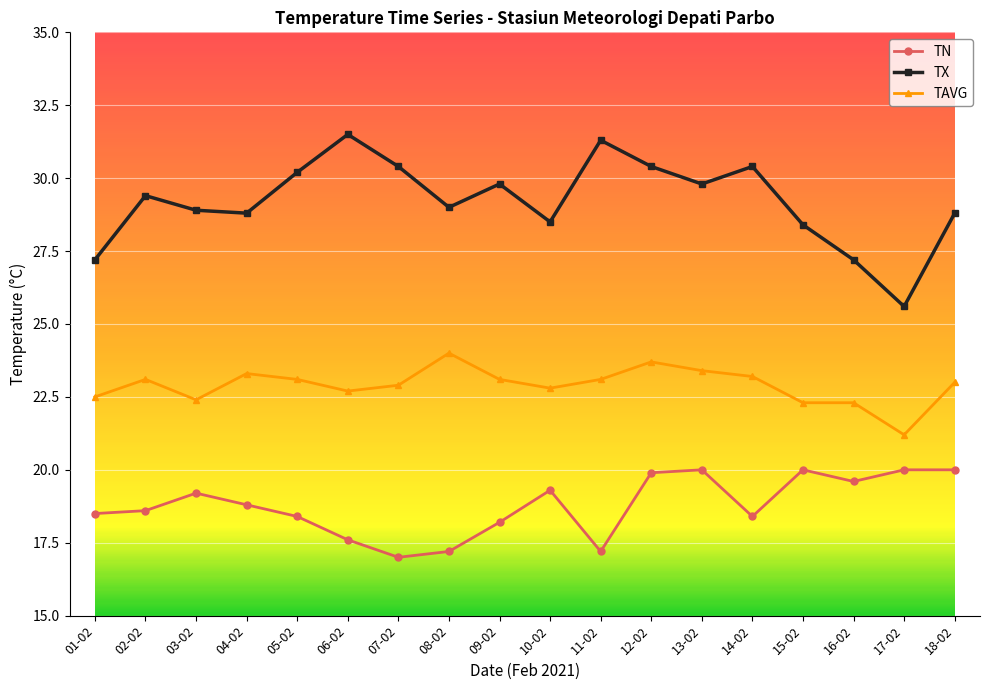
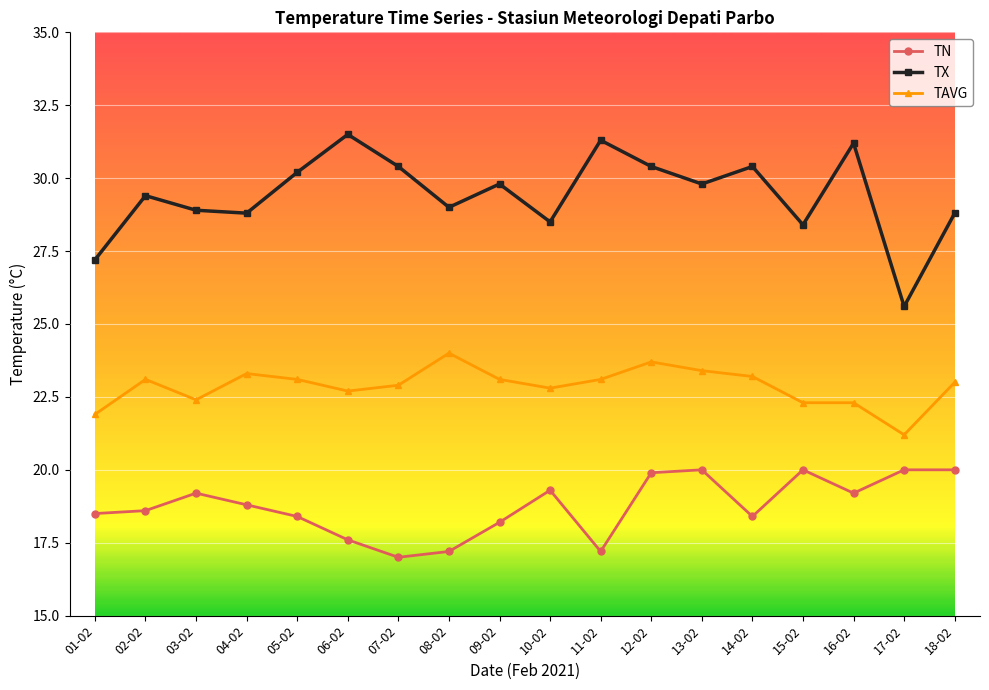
  {
    "TN": {
      "01-02": 18.5,
      "02-02": 18.6,
      "03-02": 19.2,
      "04-02": 18.8,
      "05-02": 18.4,
      "06-02": 17.6,
      "07-02": 17.0,
      "08-02": 17.2,
      "09-02": 18.2,
      "10-02": 19.3,
      "11-02": 17.2,
      "12-02": 19.9,
      "13-02": 20.0,
      "14-02": 18.4,
      "15-02": 20.0,
-     "16-02": 19.6,
+     "16-02": 19.2,
      "17-02": 20.0,
      "18-02": 20.0
    },
    "TX": {
      "01-02": 27.2,
      "02-02": 29.4,
      "03-02": 28.9,
      "04-02": 28.8,
      "05-02": 30.2,
      "06-02": 31.5,
      "07-02": 30.4,
      "08-02": 29.0,
      "09-02": 29.8,
      "10-02": 28.5,
      "11-02": 31.3,
      "12-02": 30.4,
      "13-02": 29.8,
      "14-02": 30.4,
      "15-02": 28.4,
-     "16-02": 27.2,
+     "16-02": 31.2,
      "17-02": 25.6,
      "18-02": 28.8
    },
    "TAVG": {
-     "01-02": 22.5,
+     "01-02": 21.9,
      "02-02": 23.1,
      "03-02": 22.4,
      "04-02": 23.3,
      "05-02": 23.1,
      "06-02": 22.7,
      "07-02": 22.9,
      "08-02": 24.0,
      "09-02": 23.1,
      "10-02": 22.8,
      "11-02": 23.1,
      "12-02": 23.7,
      "13-02": 23.4,
      "14-02": 23.2,
      "15-02": 22.3,
      "16-02": 22.3,
      "17-02": 21.2,
      "18-02": 23.0
    }
  }
